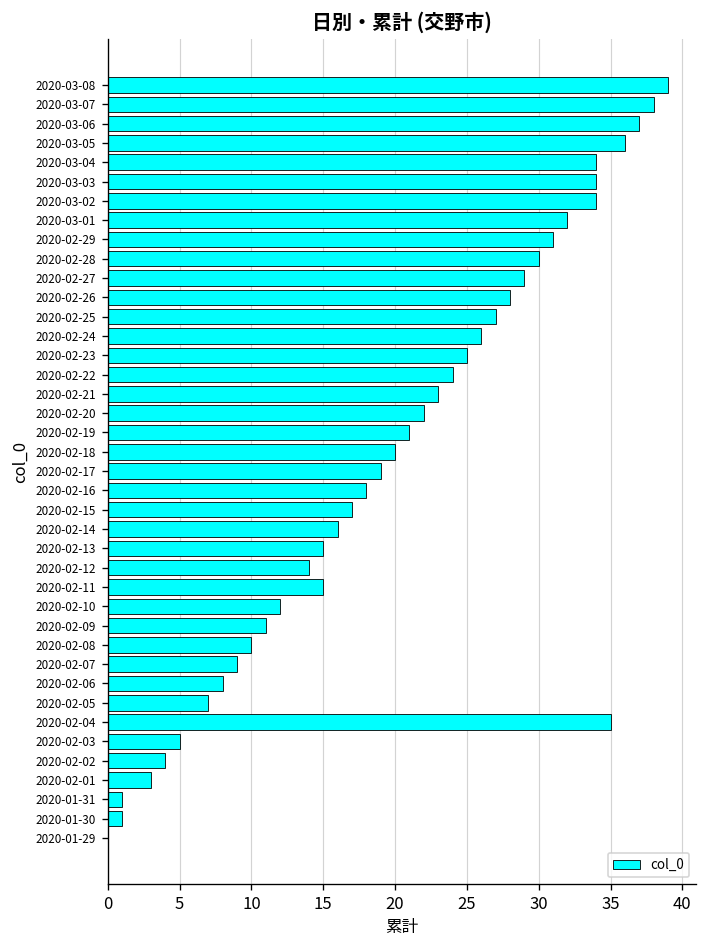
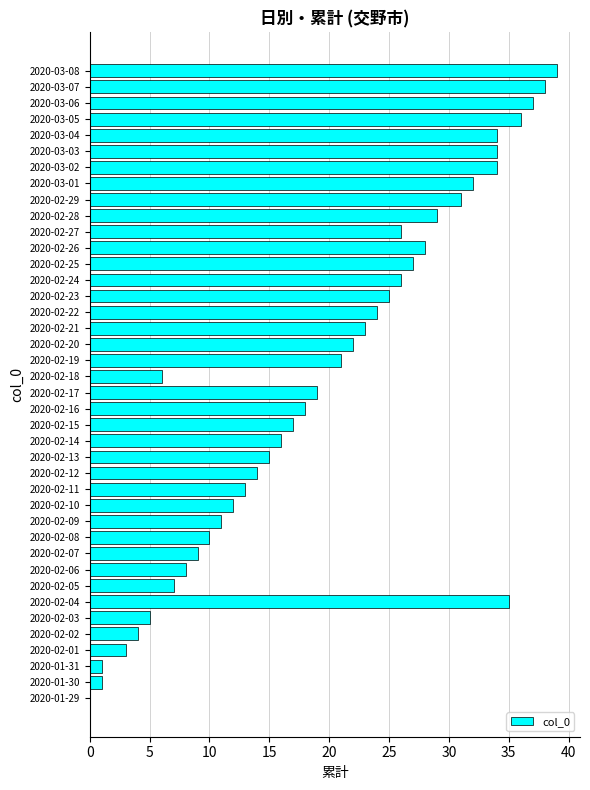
  {
    "2020-03-08": 39,
    "2020-03-07": 38,
    "2020-03-06": 37,
    "2020-03-05": 36,
    "2020-03-04": 34,
    "2020-03-03": 34,
    "2020-03-02": 34,
    "2020-03-01": 32,
    "2020-02-29": 31,
-   "2020-02-28": 30,
-   "2020-02-27": 29,
+   "2020-02-28": 29,
+   "2020-02-27": 26,
    "2020-02-26": 28,
    "2020-02-25": 27,
    "2020-02-24": 26,
    "2020-02-23": 25,
    "2020-02-22": 24,
    "2020-02-21": 23,
    "2020-02-20": 22,
    "2020-02-19": 21,
-   "2020-02-18": 20,
+   "2020-02-18": 6,
    "2020-02-17": 19,
    "2020-02-16": 18,
    "2020-02-15": 17,
    "2020-02-14": 16,
    "2020-02-13": 15,
    "2020-02-12": 14,
-   "2020-02-11": 15,
+   "2020-02-11": 13,
    "2020-02-10": 12,
    "2020-02-09": 11,
    "2020-02-08": 10,
    "2020-02-07": 9,
    "2020-02-06": 8,
    "2020-02-05": 7,
    "2020-02-04": 35,
    "2020-02-03": 5,
    "2020-02-02": 4,
    "2020-02-01": 3,
    "2020-01-31": 1,
    "2020-01-30": 1,
    "2020-01-29": 0
  }
